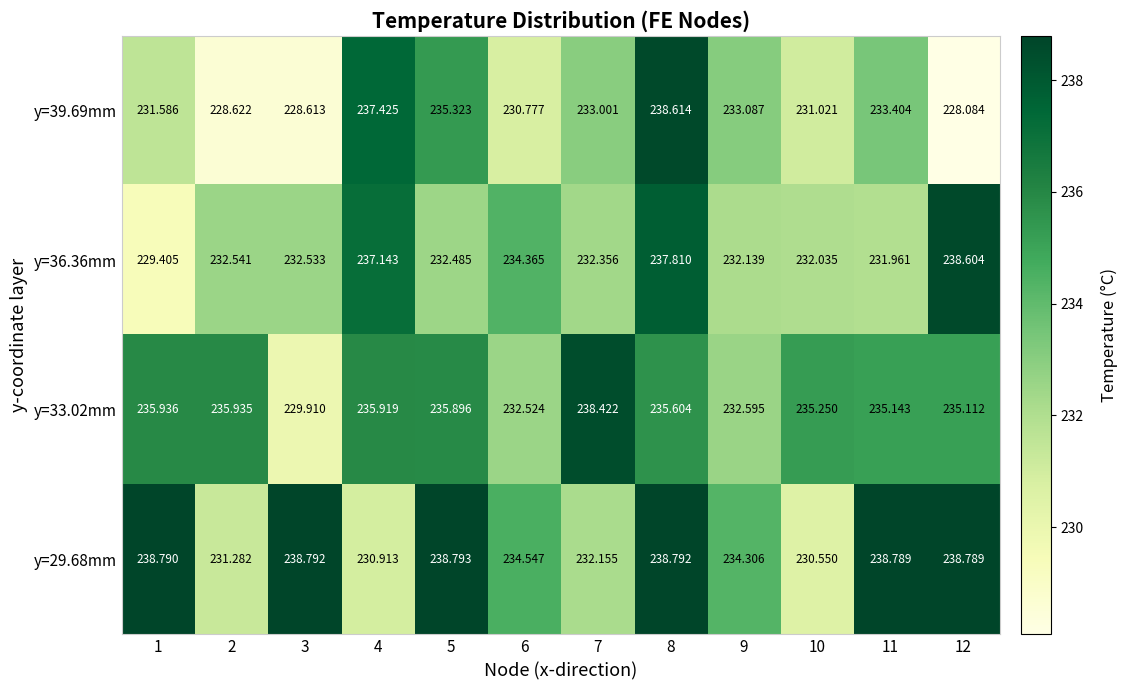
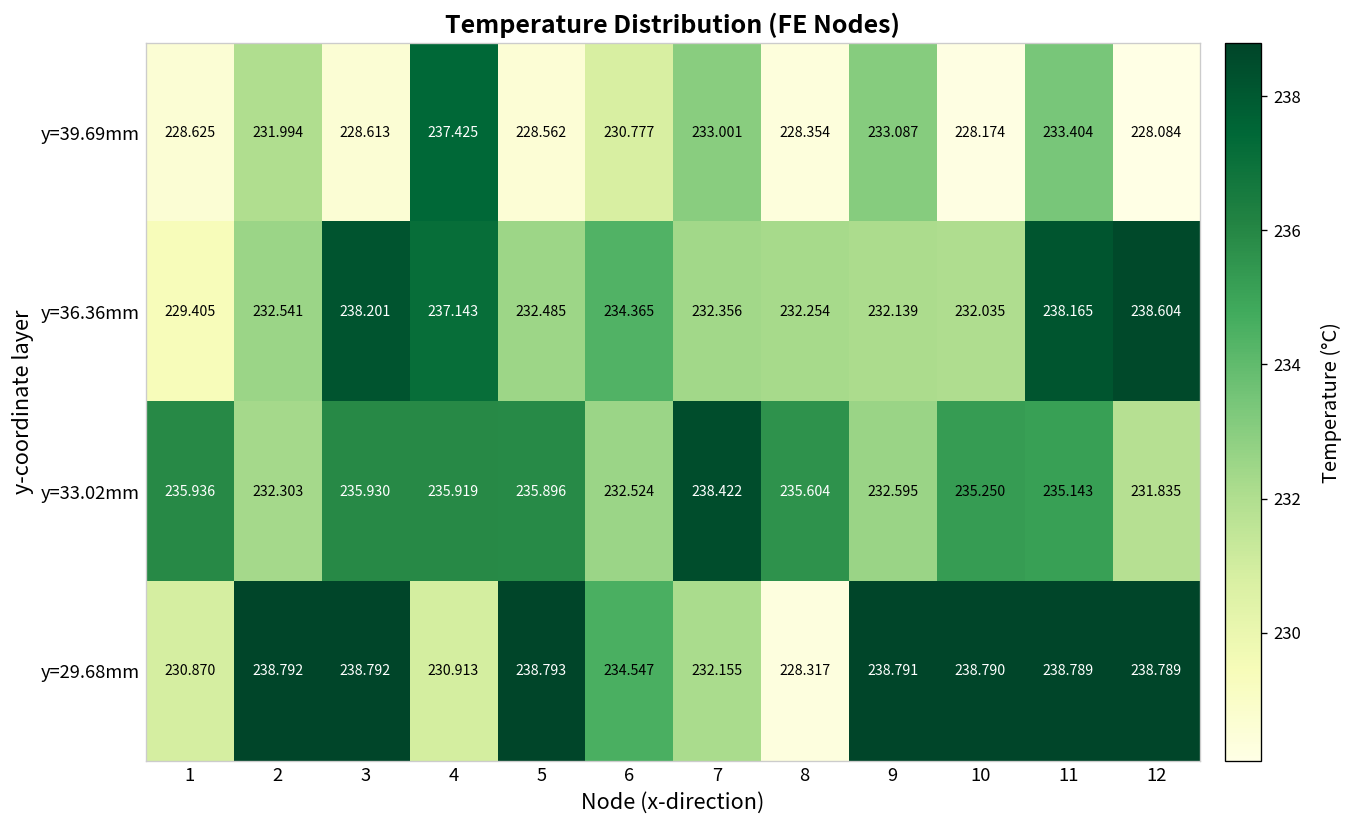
  {
    "y=39.69mm": {
-     "1": 231.586,
-     "2": 228.622,
+     "1": 228.625,
+     "2": 231.994,
      "3": 228.613,
      "4": 237.425,
-     "5": 235.323,
+     "5": 228.562,
      "6": 230.777,
      "7": 233.001,
-     "8": 238.614,
+     "8": 228.354,
      "9": 233.087,
-     "10": 231.021,
+     "10": 228.174,
      "11": 233.404,
      "12": 228.084
    },
    "y=36.36mm": {
      "1": 229.405,
      "2": 232.541,
-     "3": 232.533,
+     "3": 238.201,
      "4": 237.143,
      "5": 232.485,
      "6": 234.365,
      "7": 232.356,
-     "8": 237.810,
+     "8": 232.254,
      "9": 232.139,
      "10": 232.035,
-     "11": 231.961,
+     "11": 238.165,
      "12": 238.604
    },
    "y=33.02mm": {
      "1": 235.936,
-     "2": 235.935,
-     "3": 229.910,
+     "2": 232.303,
+     "3": 235.930,
      "4": 235.919,
      "5": 235.896,
      "6": 232.524,
      "7": 238.422,
      "8": 235.604,
      "9": 232.595,
      "10": 235.250,
      "11": 235.143,
-     "12": 235.112
+     "12": 231.835
    },
    "y=29.68mm": {
-     "1": 238.790,
-     "2": 231.282,
+     "1": 230.870,
+     "2": 238.792,
      "3": 238.792,
      "4": 230.913,
      "5": 238.793,
      "6": 234.547,
      "7": 232.155,
-     "8": 238.792,
-     "9": 234.306,
-     "10": 230.550,
+     "8": 228.317,
+     "9": 238.791,
+     "10": 238.790,
      "11": 238.789,
      "12": 238.789
    }
  }
